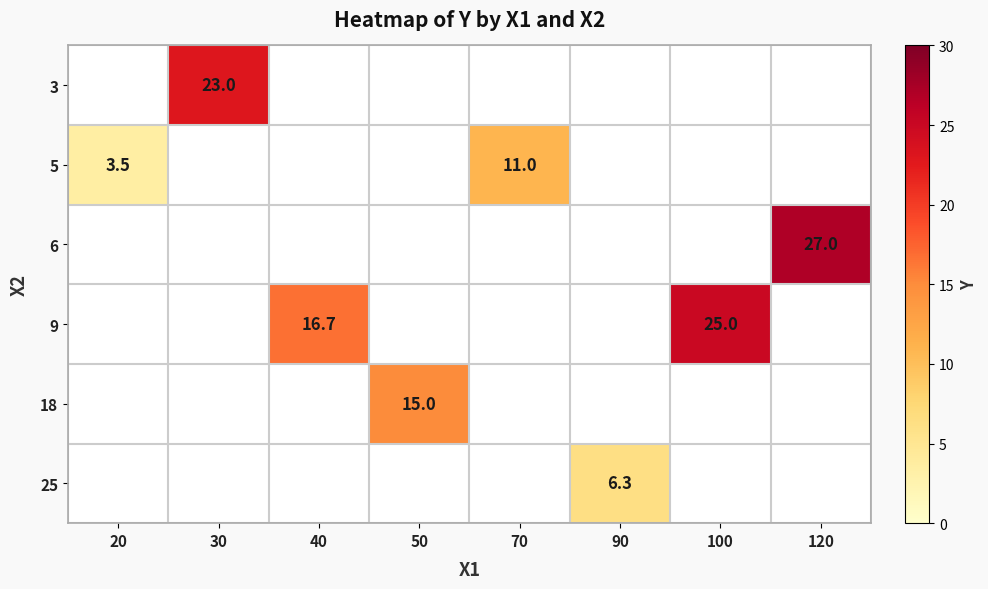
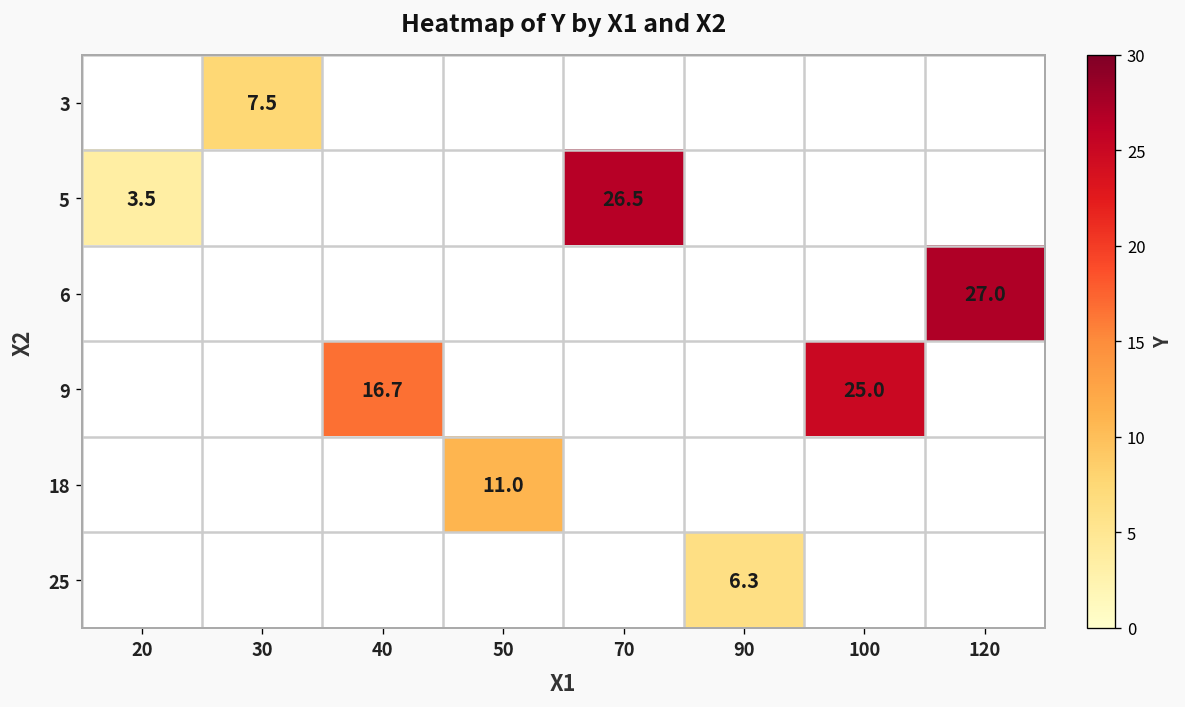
  {
    "3": {
-     "30": 23.0
+     "30": 7.5
    },
    "5": {
      "20": 3.5,
-     "70": 11.0
+     "70": 26.5
    },
    "6": {
      "120": 27.0
    },
    "9": {
      "40": 16.7,
      "100": 25.0
    },
    "18": {
-     "50": 15.0
+     "50": 11.0
    },
    "25": {
      "90": 6.3
    }
  }
